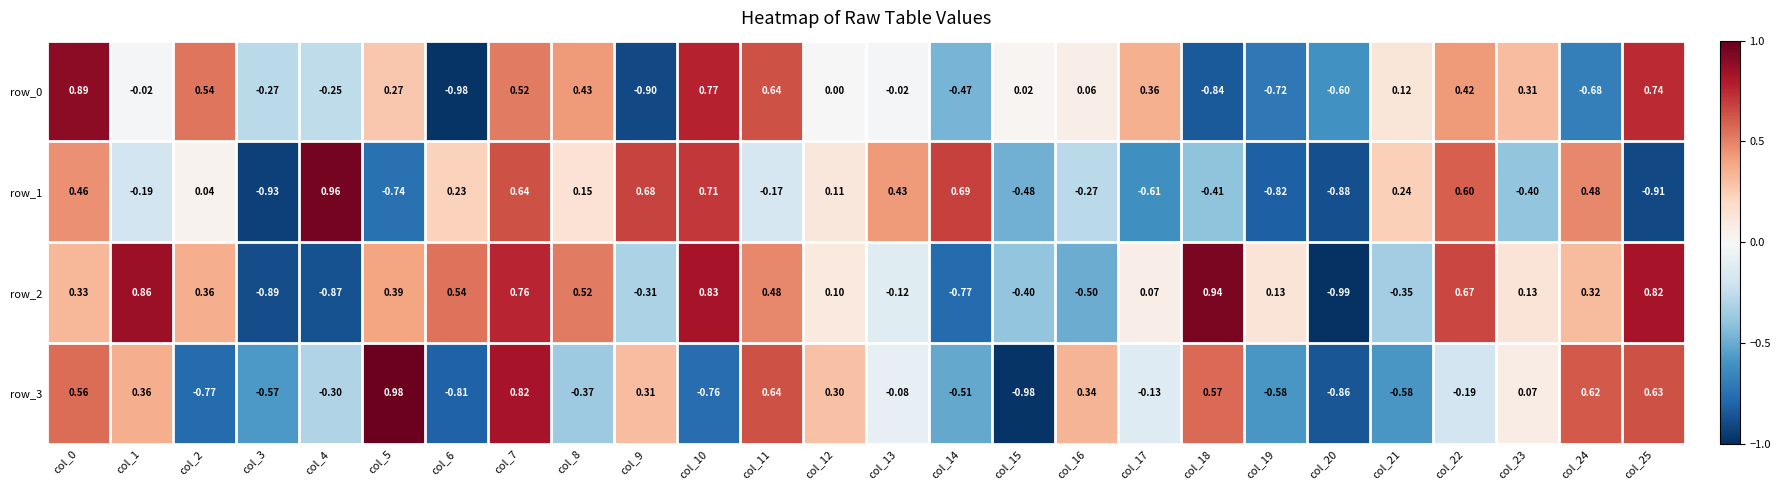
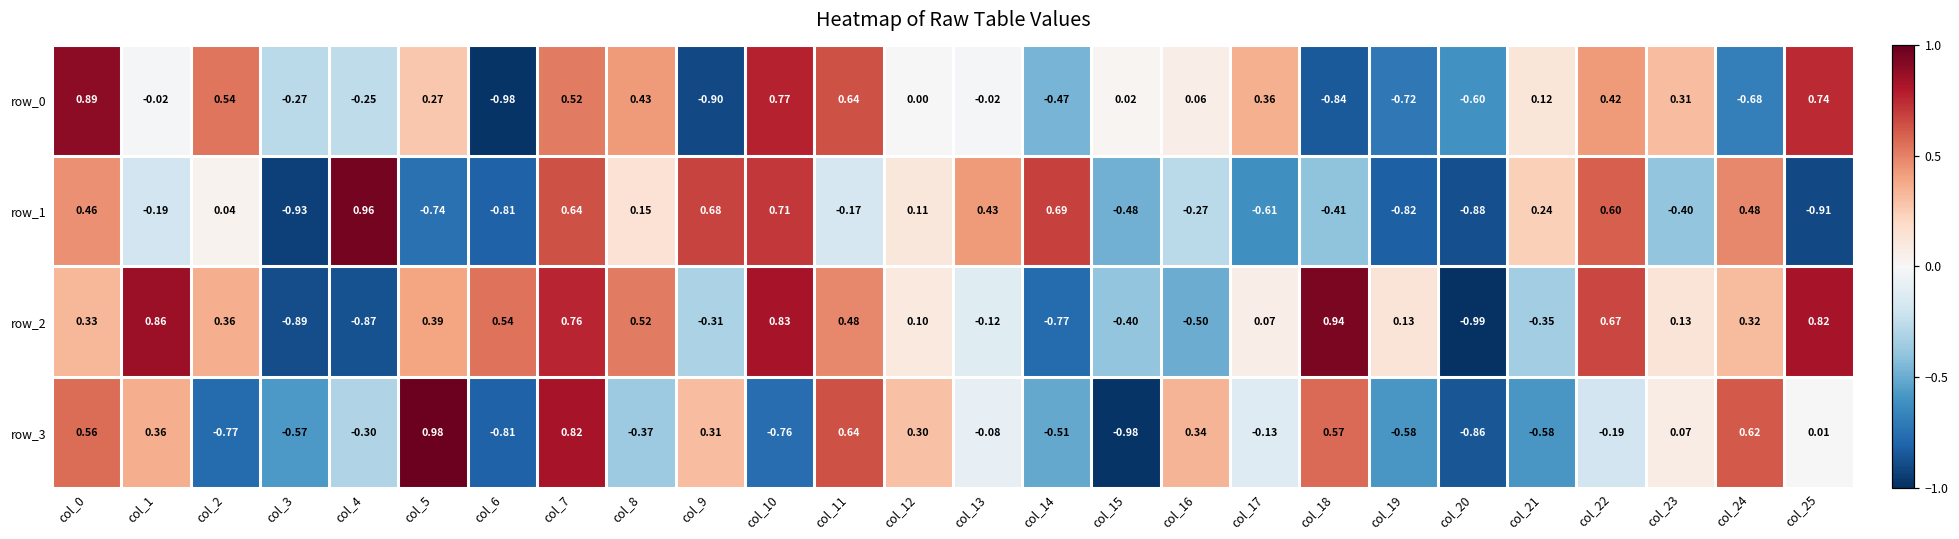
  {
    "row_0": {
      "col_0": 0.89,
      "col_1": -0.02,
      "col_2": 0.54,
      "col_3": -0.27,
      "col_4": -0.25,
      "col_5": 0.27,
      "col_6": -0.98,
      "col_7": 0.52,
      "col_8": 0.43,
      "col_9": -0.90,
      "col_10": 0.77,
      "col_11": 0.64,
      "col_12": 0.00,
      "col_13": -0.02,
      "col_14": -0.47,
      "col_15": 0.02,
      "col_16": 0.06,
      "col_17": 0.36,
      "col_18": -0.84,
      "col_19": -0.72,
      "col_20": -0.60,
      "col_21": 0.12,
      "col_22": 0.42,
      "col_23": 0.31,
      "col_24": -0.68,
      "col_25": 0.74
    },
    "row_1": {
      "col_0": 0.46,
      "col_1": -0.19,
      "col_2": 0.04,
      "col_3": -0.93,
      "col_4": 0.96,
      "col_5": -0.74,
-     "col_6": 0.23,
+     "col_6": -0.81,
      "col_7": 0.64,
      "col_8": 0.15,
      "col_9": 0.68,
      "col_10": 0.71,
      "col_11": -0.17,
      "col_12": 0.11,
      "col_13": 0.43,
      "col_14": 0.69,
      "col_15": -0.48,
      "col_16": -0.27,
      "col_17": -0.61,
      "col_18": -0.41,
      "col_19": -0.82,
      "col_20": -0.88,
      "col_21": 0.24,
      "col_22": 0.60,
      "col_23": -0.40,
      "col_24": 0.48,
      "col_25": -0.91
    },
    "row_2": {
      "col_0": 0.33,
      "col_1": 0.86,
      "col_2": 0.36,
      "col_3": -0.89,
      "col_4": -0.87,
      "col_5": 0.39,
      "col_6": 0.54,
      "col_7": 0.76,
      "col_8": 0.52,
      "col_9": -0.31,
      "col_10": 0.83,
      "col_11": 0.48,
      "col_12": 0.10,
      "col_13": -0.12,
      "col_14": -0.77,
      "col_15": -0.40,
      "col_16": -0.50,
      "col_17": 0.07,
      "col_18": 0.94,
      "col_19": 0.13,
      "col_20": -0.99,
      "col_21": -0.35,
      "col_22": 0.67,
      "col_23": 0.13,
      "col_24": 0.32,
      "col_25": 0.82
    },
    "row_3": {
      "col_0": 0.56,
      "col_1": 0.36,
      "col_2": -0.77,
      "col_3": -0.57,
      "col_4": -0.30,
      "col_5": 0.98,
      "col_6": -0.81,
      "col_7": 0.82,
      "col_8": -0.37,
      "col_9": 0.31,
      "col_10": -0.76,
      "col_11": 0.64,
      "col_12": 0.30,
      "col_13": -0.08,
      "col_14": -0.51,
      "col_15": -0.98,
      "col_16": 0.34,
      "col_17": -0.13,
      "col_18": 0.57,
      "col_19": -0.58,
      "col_20": -0.86,
      "col_21": -0.58,
      "col_22": -0.19,
      "col_23": 0.07,
      "col_24": 0.62,
-     "col_25": 0.63
+     "col_25": 0.01
    }
  }
